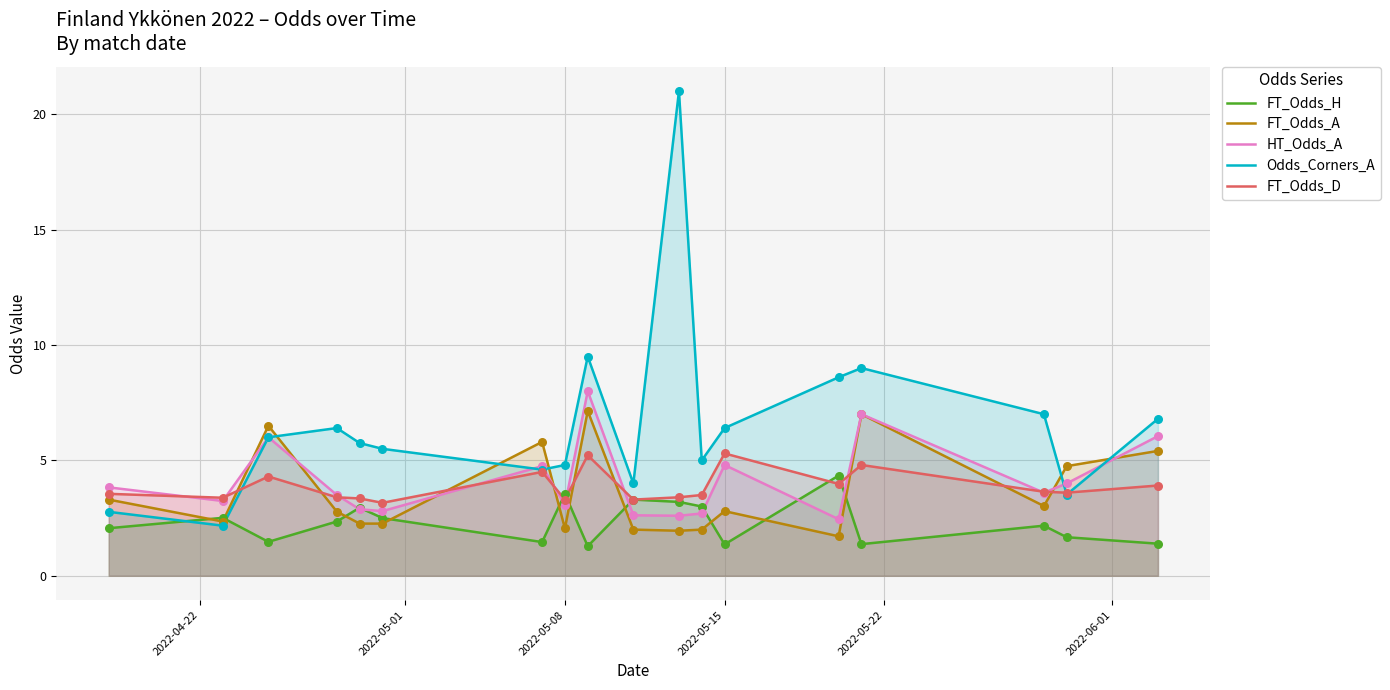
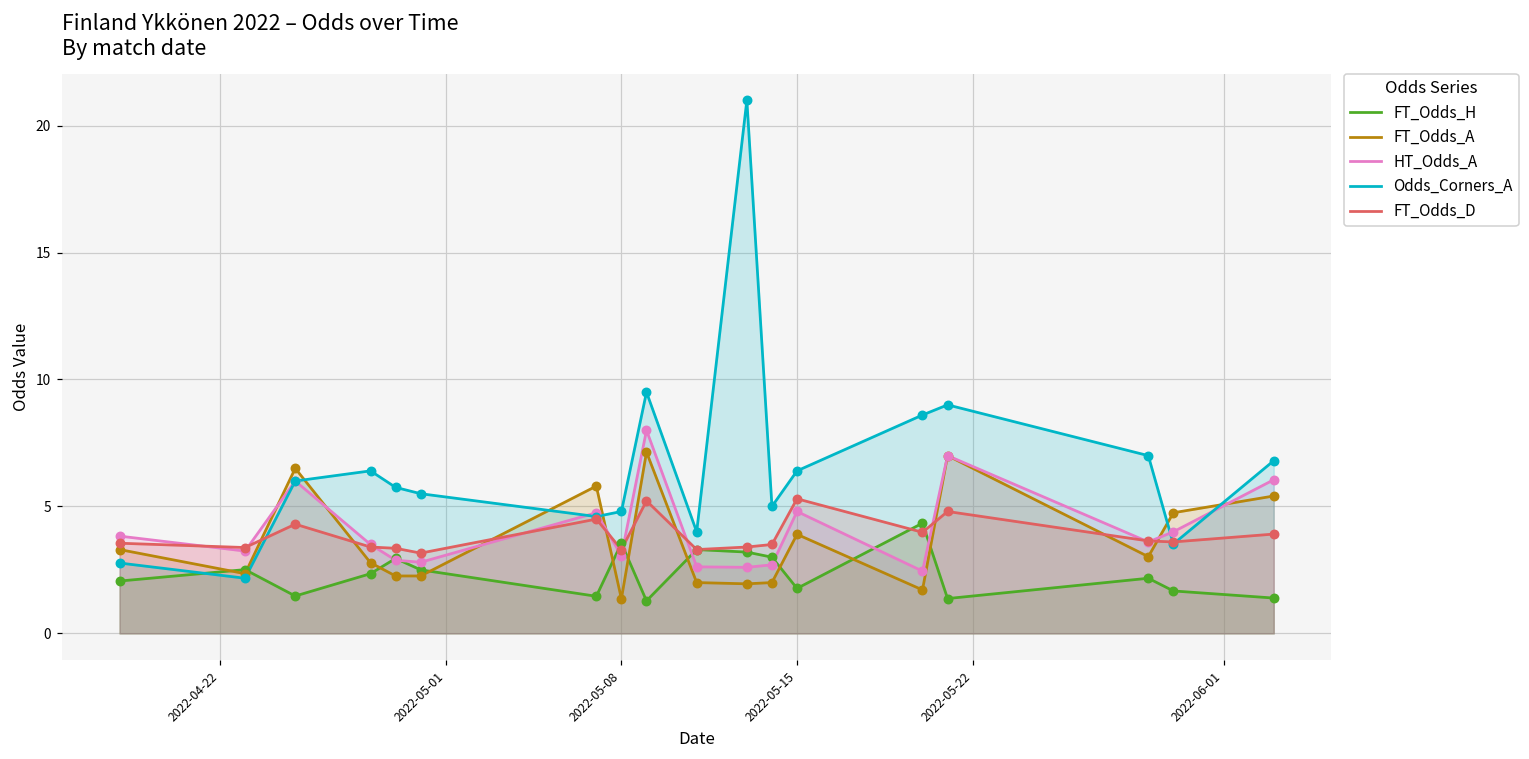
  {
    "FT_Odds_H": {
      "2022-05-08": 3.6,
-     "2022-05-15": 1.4
+     "2022-05-15": 1.8
    },
    "FT_Odds_A": {
-     "2022-05-08": 2.1,
-     "2022-05-15": 2.8
+     "2022-05-08": 1.4,
+     "2022-05-15": 3.9
    },
    "HT_Odds_A": {
      "2022-05-08": 3.1,
      "2022-05-15": 4.8
    },
    "Odds_Corners_A": {
      "2022-05-08": 4.8,
      "2022-05-15": 6.4
    },
    "FT_Odds_D": {
      "2022-05-08": 3.3,
      "2022-05-15": 5.3
    }
  }
